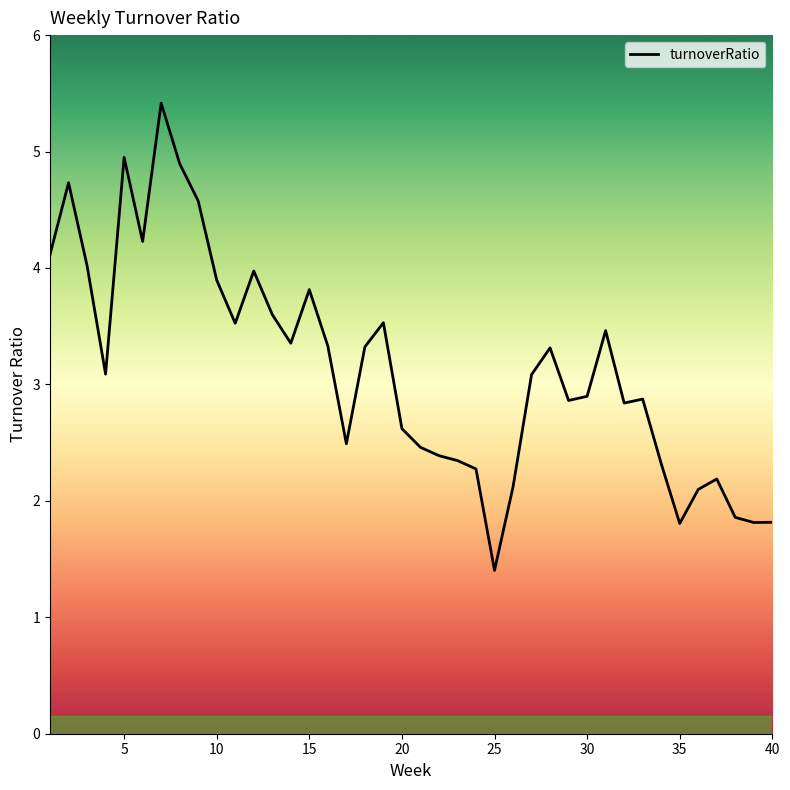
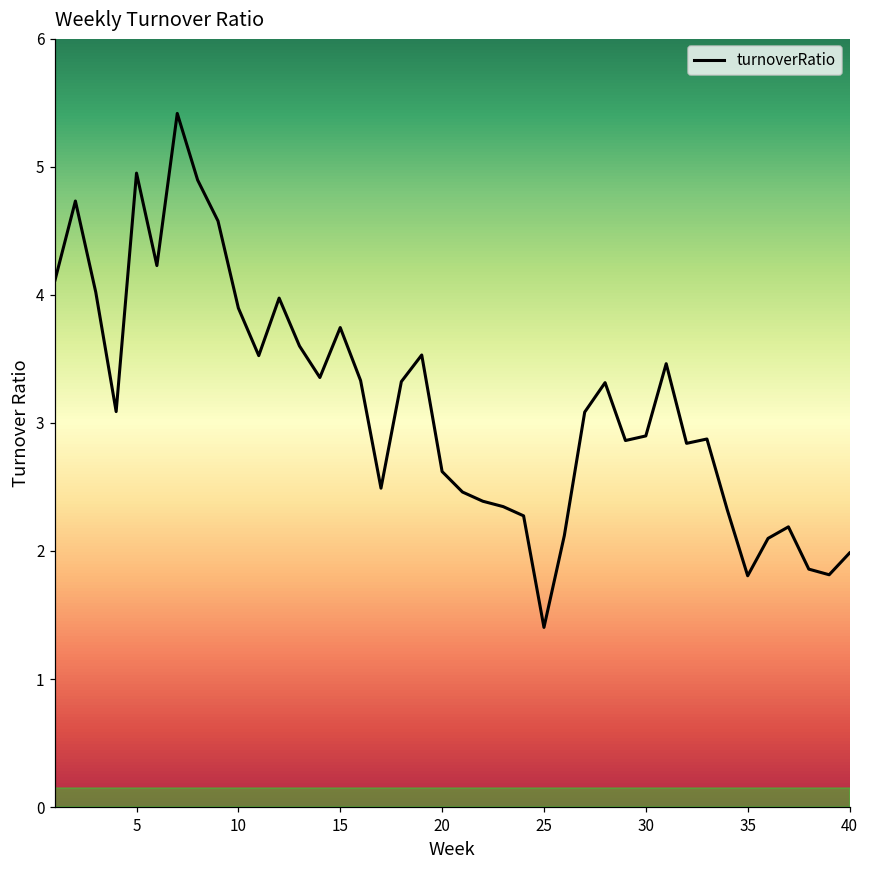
  {
    "5": 4.95,
    "10": 3.90,
-   "15": 3.81,
+   "15": 3.74,
    "20": 2.62,
    "25": 1.40,
    "30": 2.90,
    "35": 1.81,
-   "40": 1.82
+   "40": 1.98
  }
